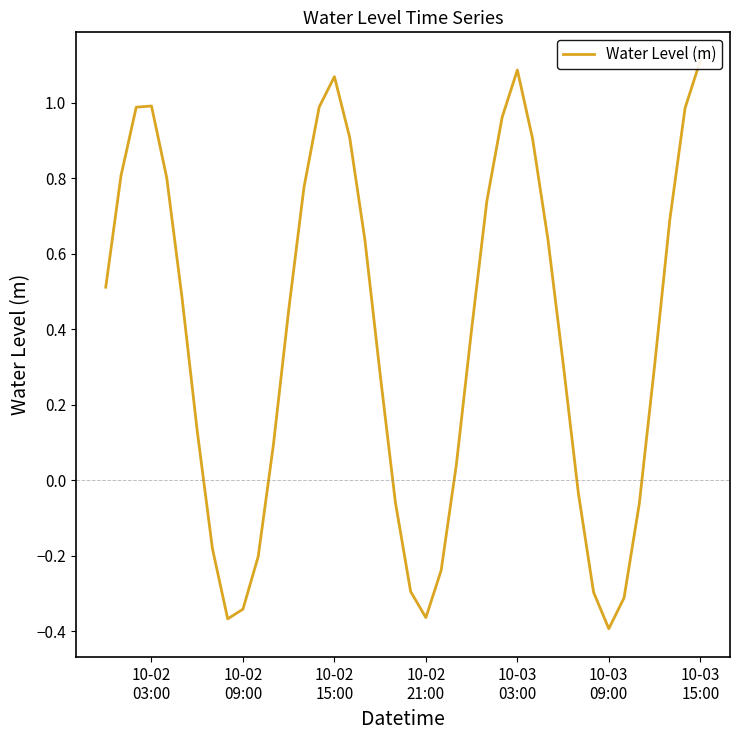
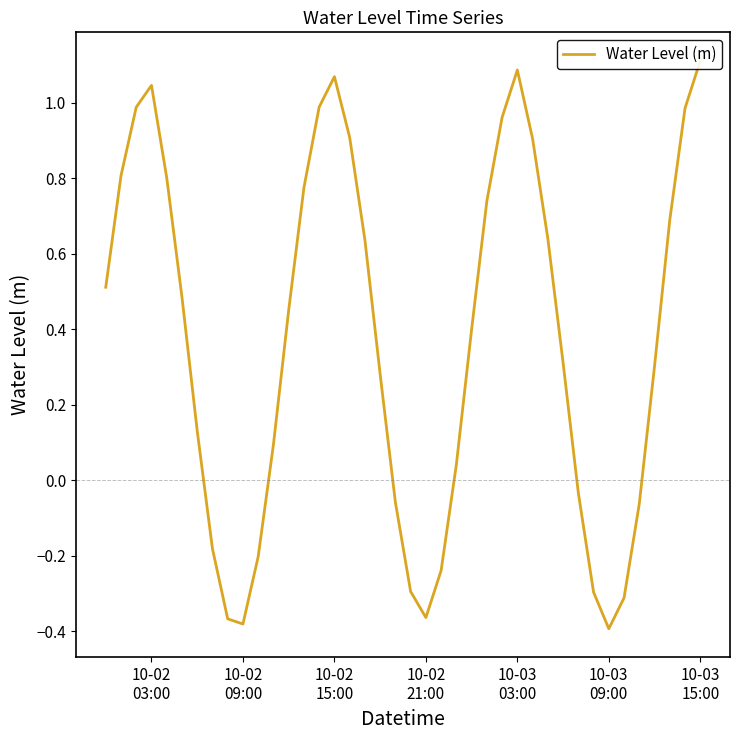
  {
-   "10-02 03:00": 0.99,
-   "10-02 09:00": -0.34,
+   "10-02 03:00": 1.05,
+   "10-02 09:00": -0.38,
    "10-02 15:00": 1.07,
    "10-02 21:00": -0.36,
    "10-03 03:00": 1.09,
    "10-03 09:00": -0.39
  }
